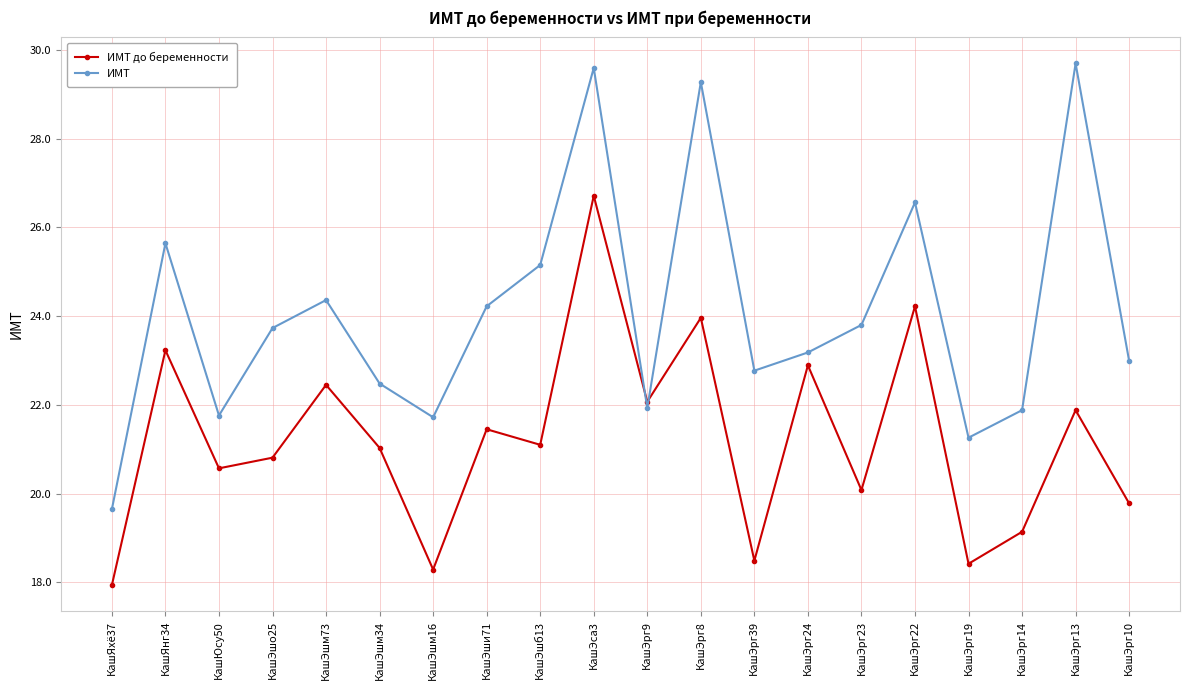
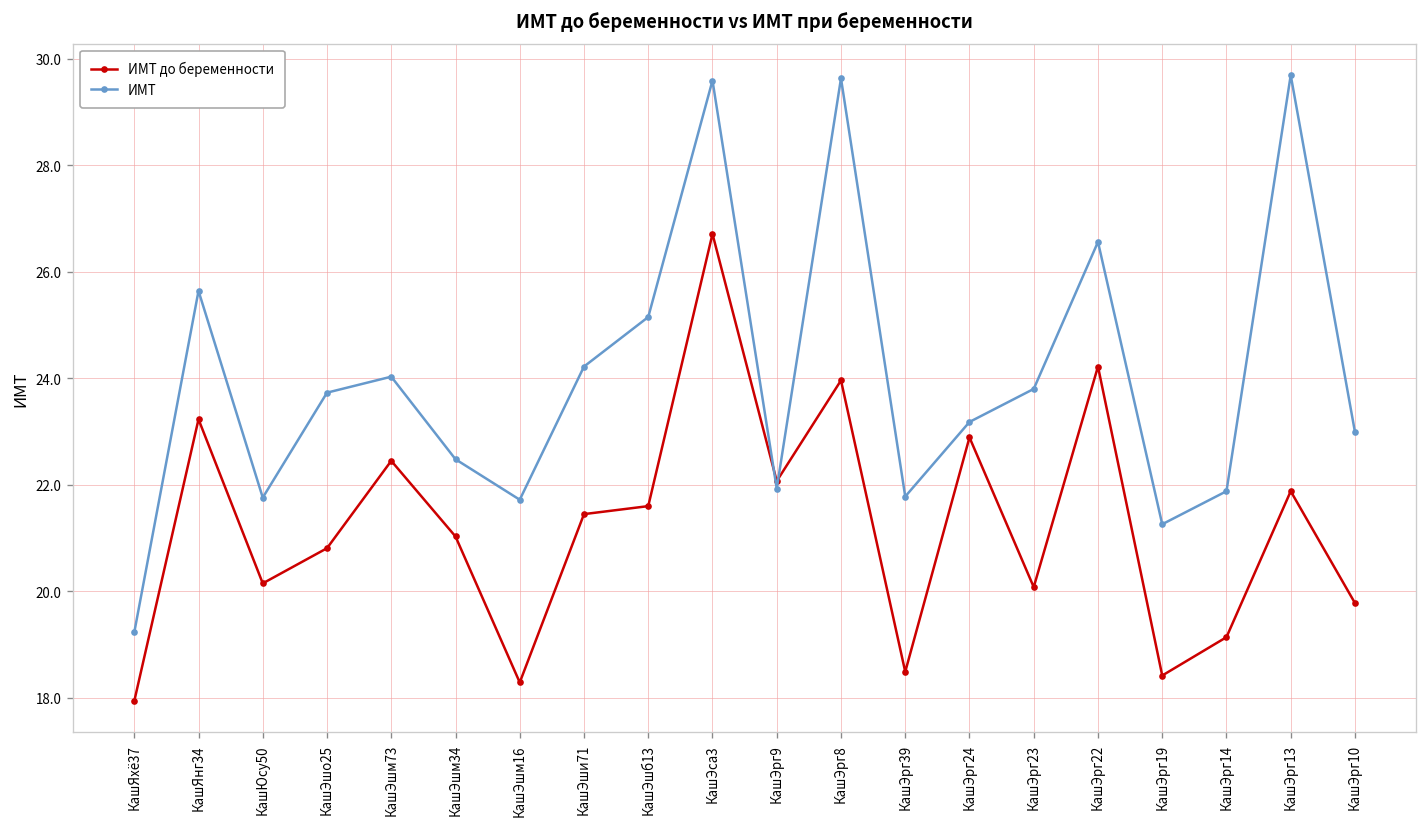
  {
    "ИМТ до беременности": {
      "КашЯхё37": 17.9,
      "КашЯнг34": 23.2,
-     "КашЮсу50": 20.6,
+     "КашЮсу50": 20.2,
      "КашЭшо25": 20.8,
      "КашЭшм73": 22.5,
      "КашЭшм34": 21.0,
      "КашЭшм16": 18.3,
      "КашЭши71": 21.5,
-     "КашЭшб13": 21.1,
+     "КашЭшб13": 21.6,
      "КашЭса3": 26.7,
      "КашЭрг9": 22.1,
      "КашЭрг8": 24.0,
      "КашЭрг39": 18.5,
      "КашЭрг24": 22.9,
      "КашЭрг23": 20.1,
      "КашЭрг22": 24.2,
      "КашЭрг19": 18.4,
      "КашЭрг14": 19.1,
      "КашЭрг13": 21.9,
      "КашЭрг10": 19.8
    },
    "ИМТ": {
-     "КашЯхё37": 19.7,
+     "КашЯхё37": 19.2,
      "КашЯнг34": 25.6,
      "КашЮсу50": 21.8,
      "КашЭшо25": 23.7,
-     "КашЭшм73": 24.4,
+     "КашЭшм73": 24.0,
      "КашЭшм34": 22.5,
      "КашЭшм16": 21.7,
      "КашЭши71": 24.2,
      "КашЭшб13": 25.2,
      "КашЭса3": 29.6,
      "КашЭрг9": 21.9,
-     "КашЭрг8": 29.3,
-     "КашЭрг39": 22.8,
+     "КашЭрг8": 29.6,
+     "КашЭрг39": 21.8,
      "КашЭрг24": 23.2,
      "КашЭрг23": 23.8,
      "КашЭрг22": 26.6,
      "КашЭрг19": 21.3,
      "КашЭрг14": 21.9,
      "КашЭрг13": 29.7,
      "КашЭрг10": 23.0
    }
  }
